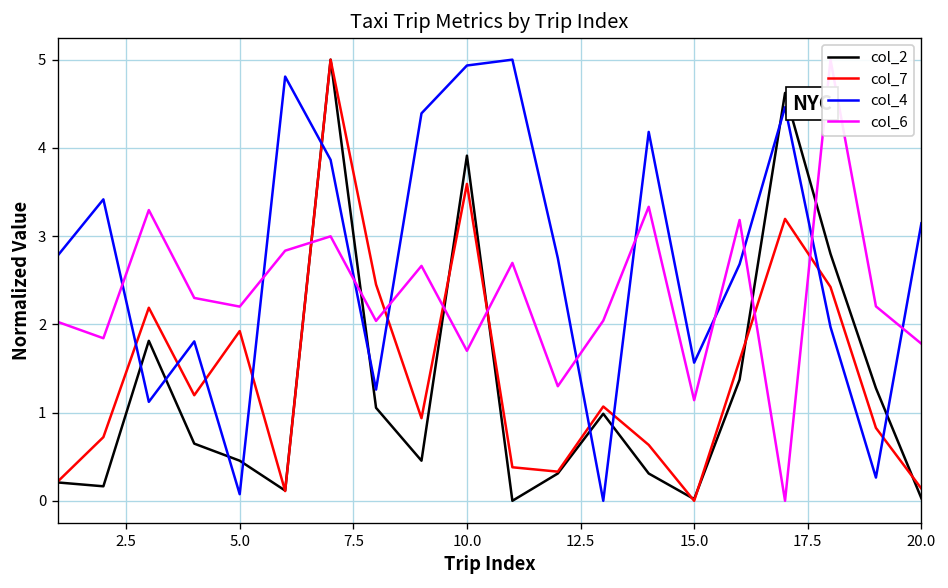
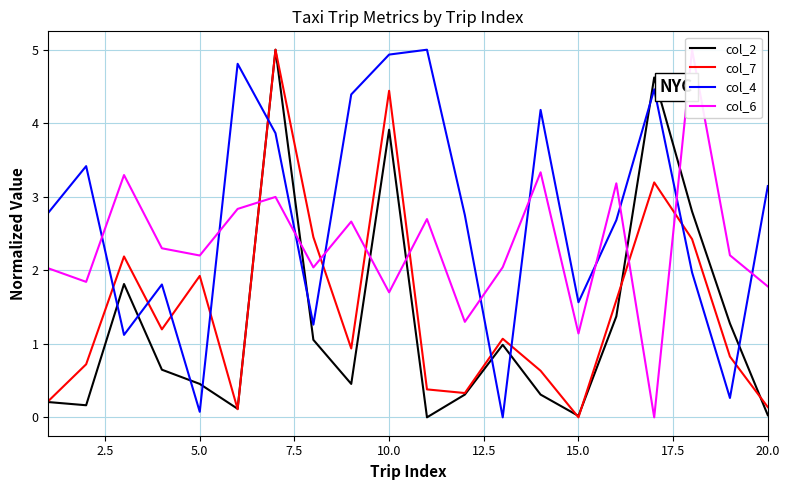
  {
    "col_2": {
      "5.0": 0.5,
      "10.0": 3.9,
      "20.0": 0.0
    },
    "col_7": {
      "5.0": 1.9,
-     "10.0": 3.6,
+     "10.0": 4.4,
      "20.0": 0.1
    },
    "col_4": {
      "5.0": 0.1,
      "10.0": 4.9,
      "15.0": 1.6,
      "20.0": 3.1
    },
    "col_6": {
      "5.0": 2.2,
      "10.0": 1.7,
      "15.0": 1.1,
      "20.0": 1.8
    }
  }
